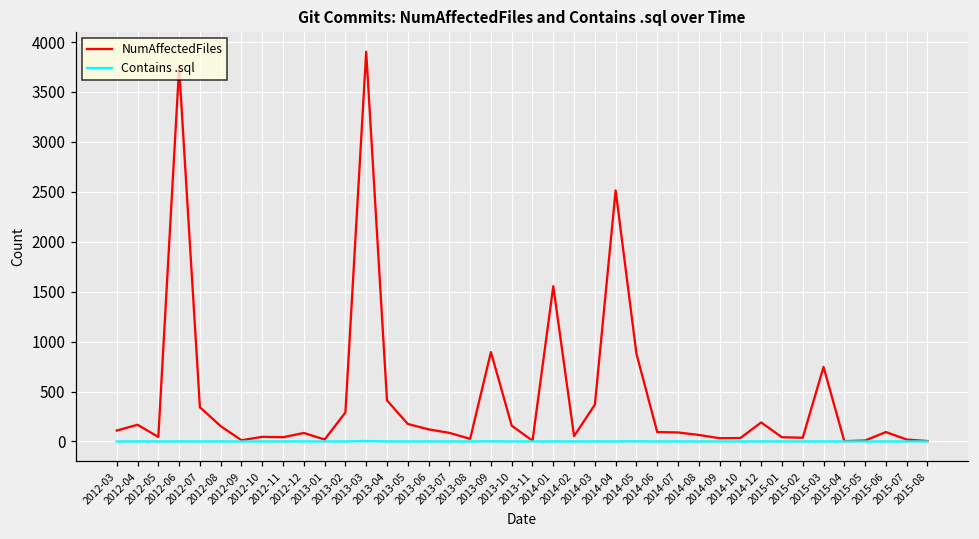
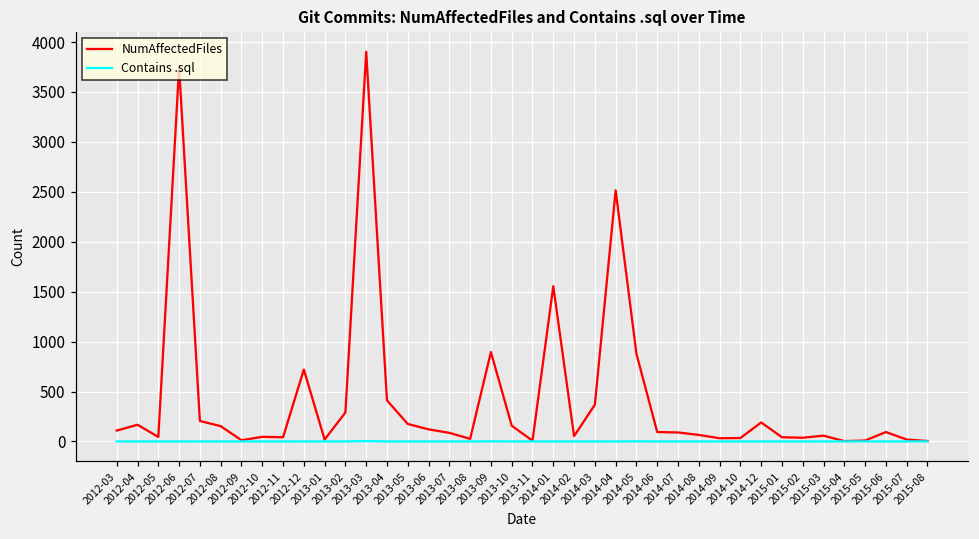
  {
    "NumAffectedFiles": {
      "2012-03": 100,
      "2012-04": 200,
      "2012-05": 0,
-     "2012-07": 300,
+     "2012-07": 200,
      "2012-08": 200,
      "2012-10": 0,
      "2012-11": 0,
-     "2012-12": 100,
+     "2012-12": 700,
      "2013-02": 300,
      "2013-03": 3900,
      "2013-04": 400,
      "2013-05": 200,
      "2013-06": 100,
      "2013-07": 100,
      "2013-09": 900,
      "2013-10": 200,
      "2014-01": 1600,
      "2014-02": 100,
      "2014-03": 400,
      "2014-04": 2500,
      "2014-05": 900,
      "2014-06": 100,
      "2014-07": 100,
      "2014-08": 100,
      "2014-09": 0,
      "2014-10": 0,
      "2014-12": 200,
      "2015-01": 0,
      "2015-02": 0,
-     "2015-03": 700,
+     "2015-03": 100,
      "2015-06": 100
    },
    "Contains .sql": {
      "2012-03": 0,
      "2012-04": 0,
      "2012-05": 0,
      "2012-06": 0,
      "2012-07": 0,
      "2012-08": 0,
      "2012-10": 0,
      "2012-11": 0,
      "2012-12": 0,
      "2013-02": 0,
      "2013-03": 0,
      "2013-04": 0,
      "2013-05": 0,
      "2013-06": 0,
      "2013-07": 0,
      "2013-09": 0,
      "2013-10": 0,
      "2014-01": 0,
      "2014-02": 0,
      "2014-03": 0,
      "2014-04": 0,
      "2014-05": 0,
      "2014-06": 0,
      "2014-07": 0,
      "2014-08": 0,
      "2014-09": 0,
      "2014-10": 0,
      "2014-12": 0,
      "2015-01": 0,
      "2015-02": 0,
      "2015-03": 0,
      "2015-06": 0
    }
  }
